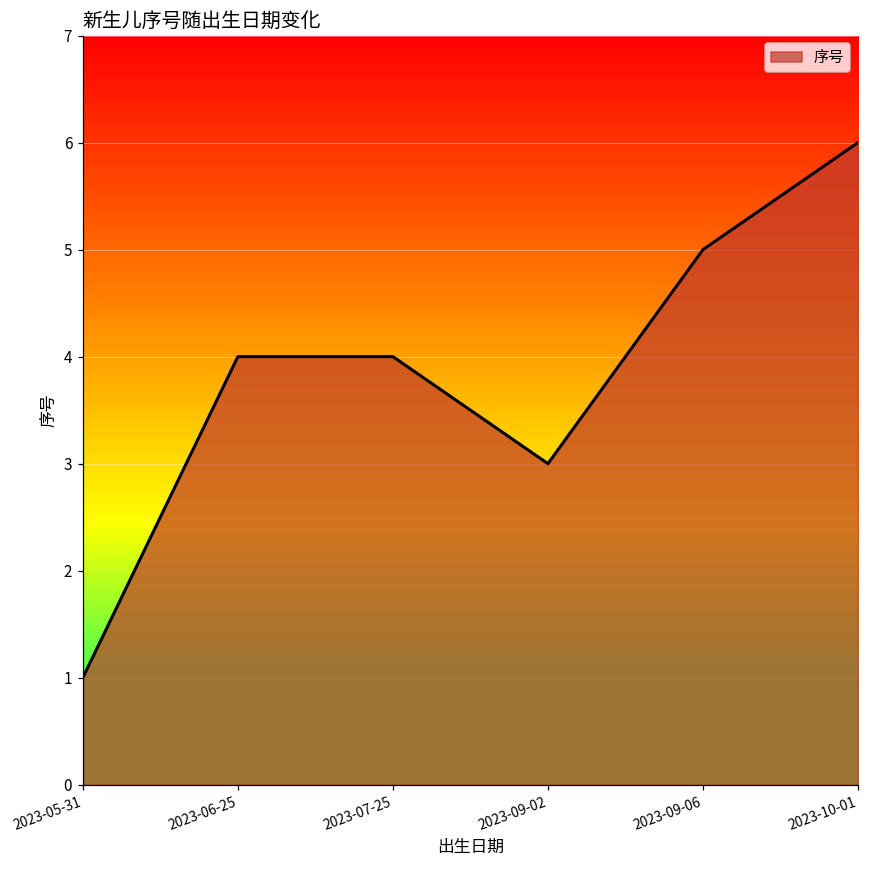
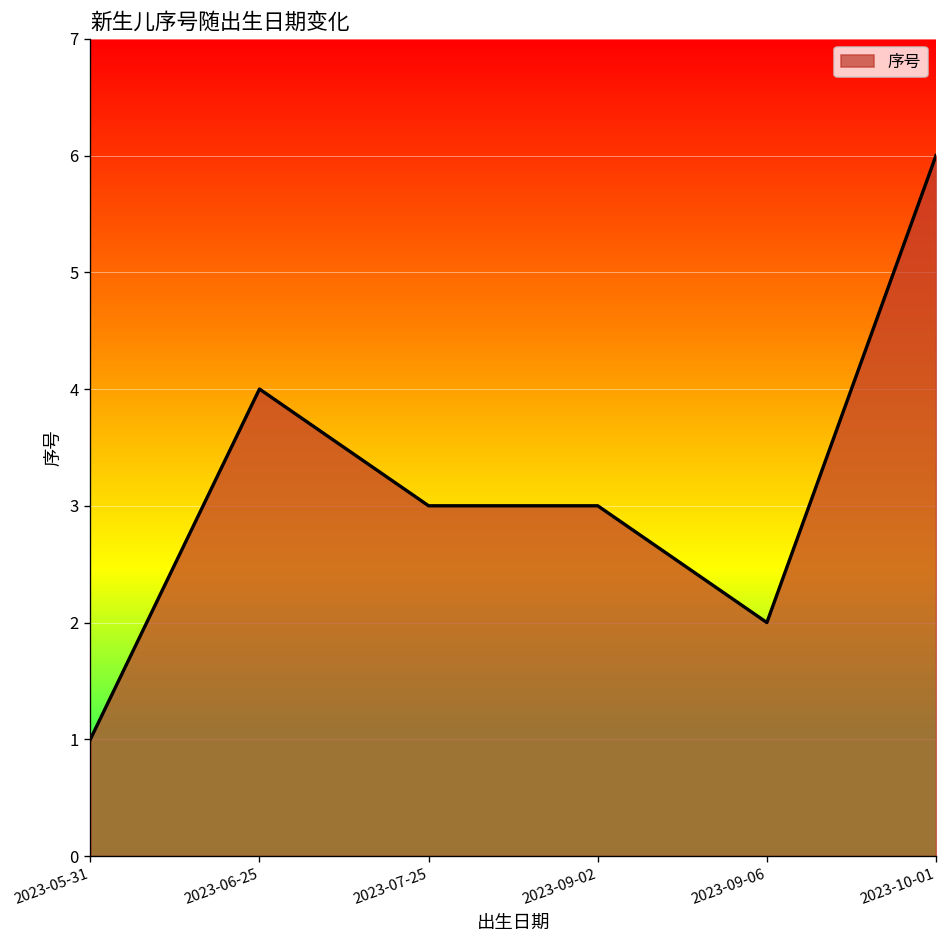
  {
    "2023-05-31": 1,
    "2023-06-25": 4,
-   "2023-07-25": 4,
+   "2023-07-25": 3,
    "2023-09-02": 3,
-   "2023-09-06": 5,
+   "2023-09-06": 2,
    "2023-10-01": 6
  }
